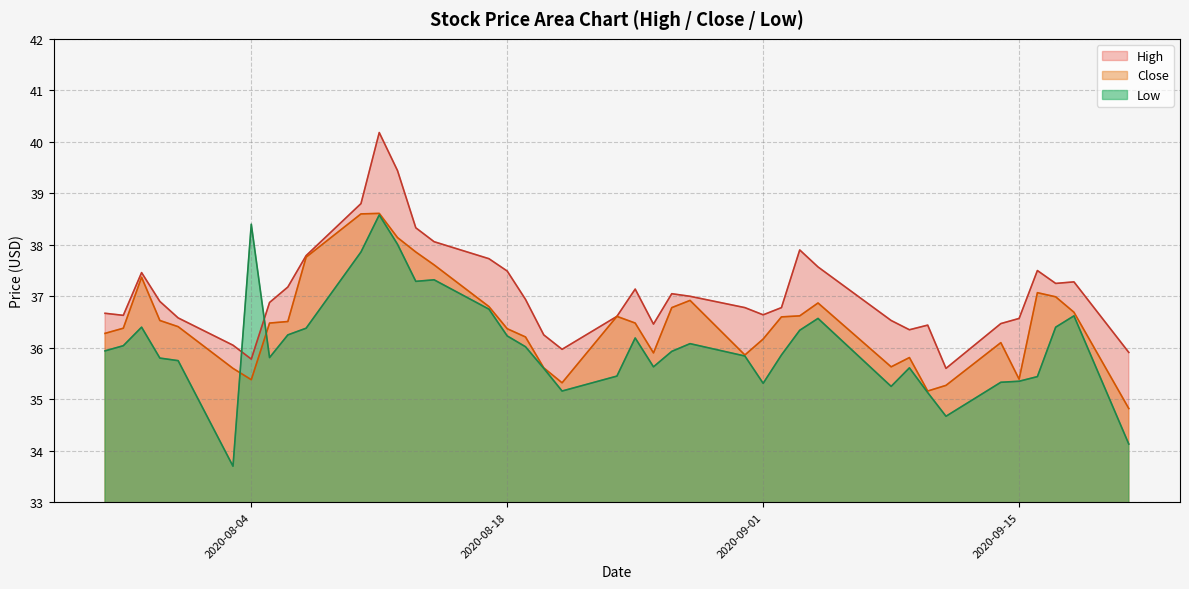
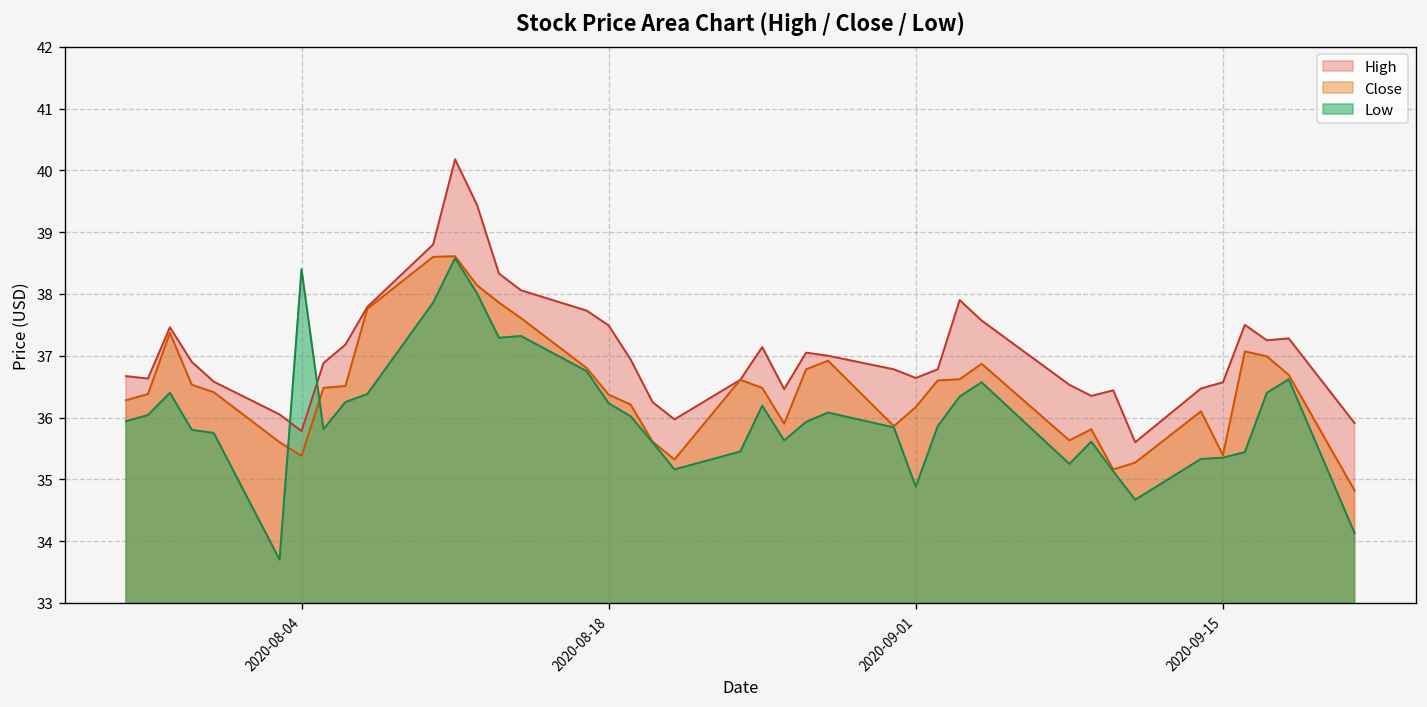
  {
    "Low": {
      "2020-08-04": 38.4,
      "2020-08-18": 36.2,
-     "2020-09-01": 35.3
+     "2020-09-01": 34.9
    }
  }
